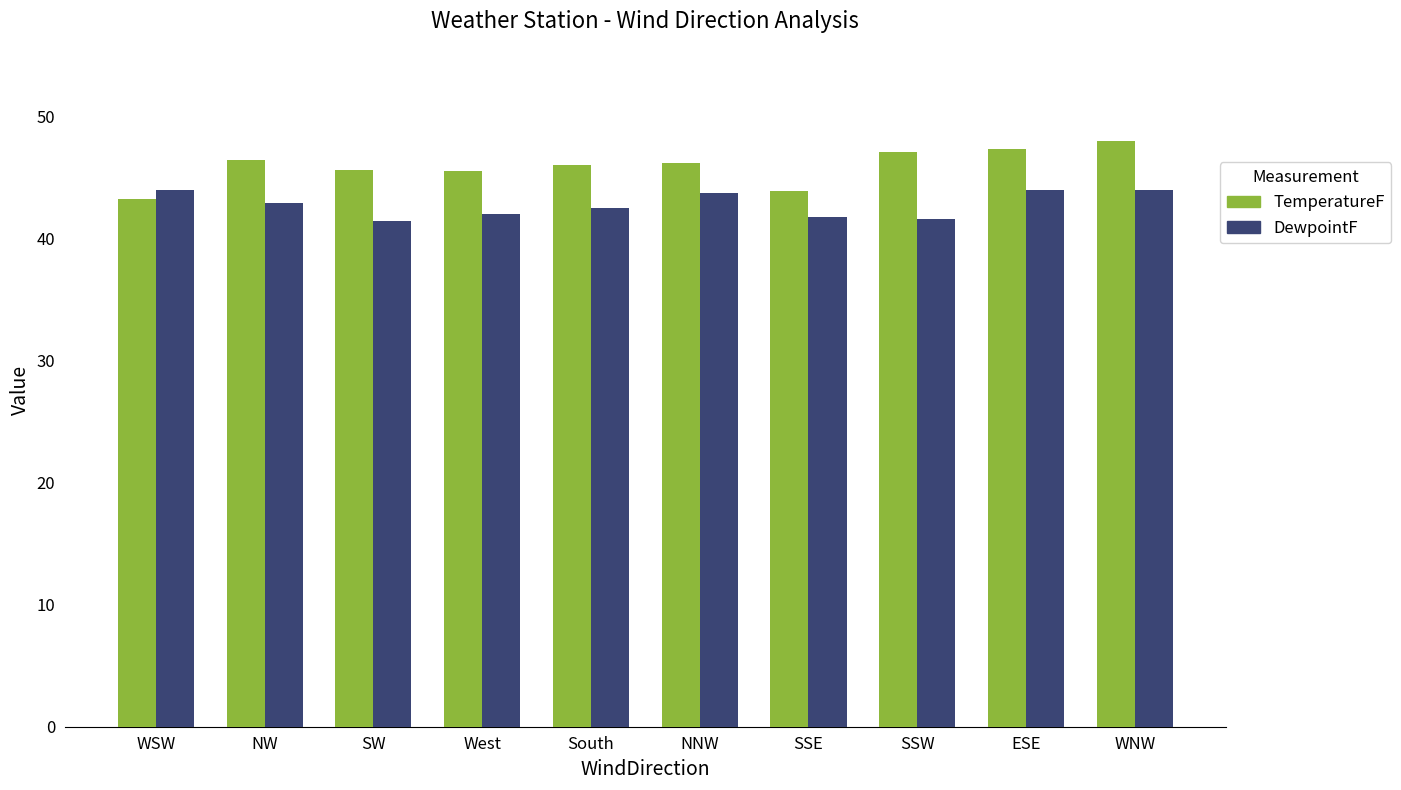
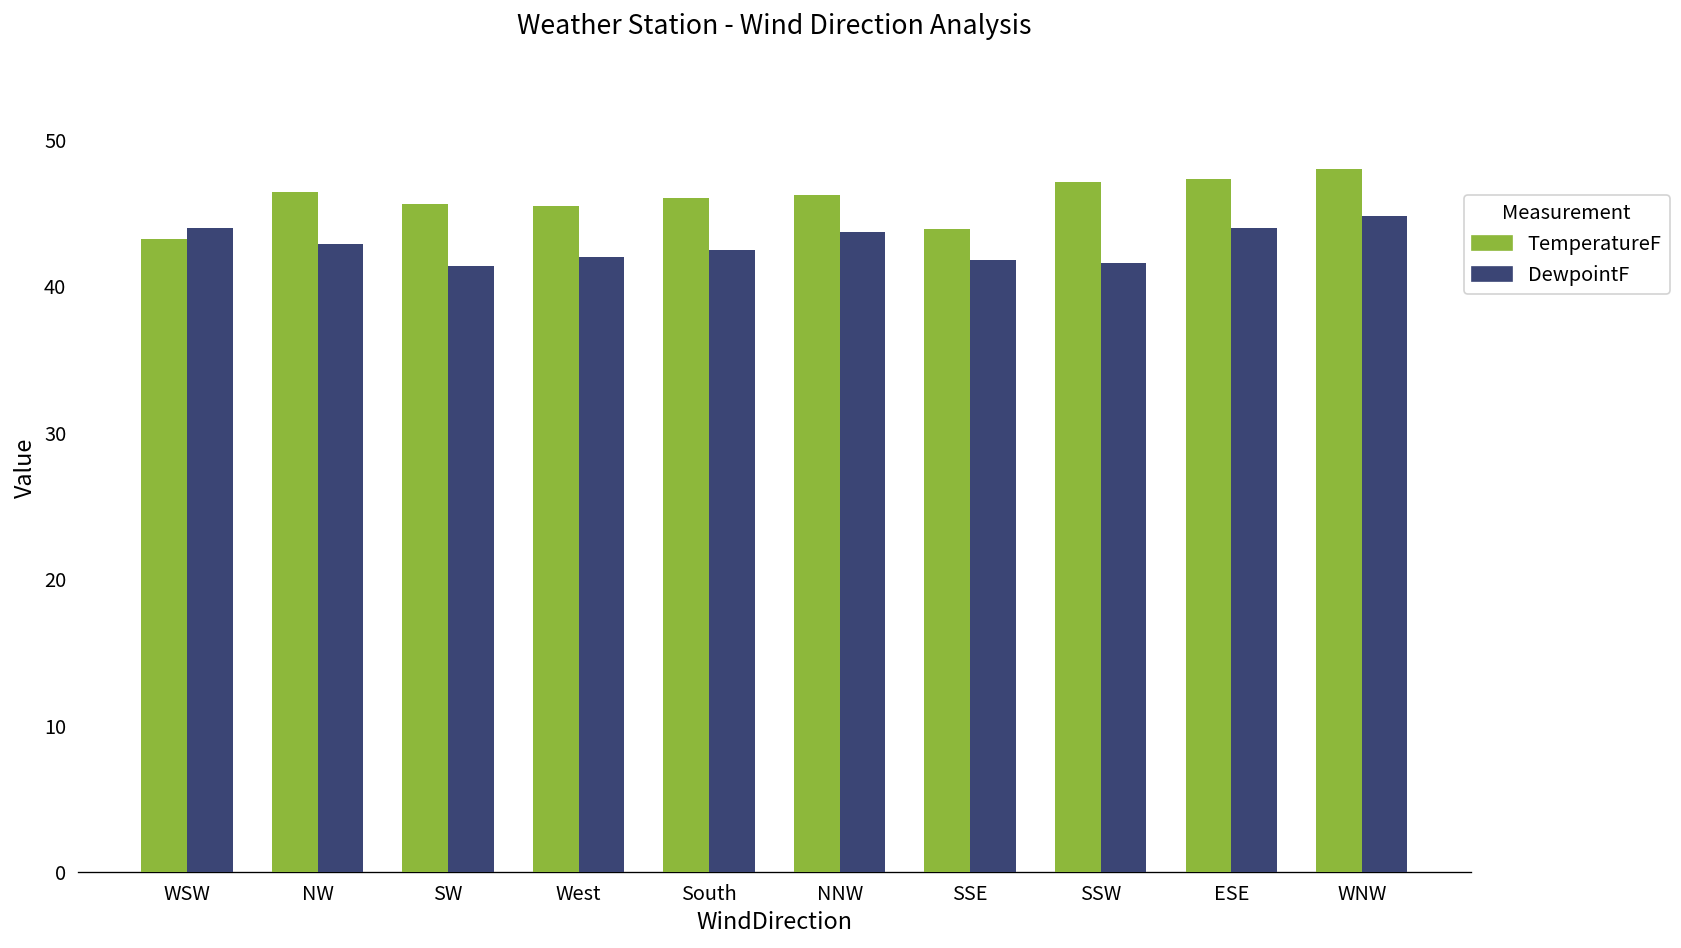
  {
    "TemperatureF": {
      "WSW": 43.2,
      "NW": 46.4,
      "SW": 45.6,
      "West": 45.5,
      "South": 46.0,
      "NNW": 46.2,
      "SSE": 43.9,
      "SSW": 47.1,
      "ESE": 47.3,
      "WNW": 48.0
    },
    "DewpointF": {
      "WSW": 44.0,
      "NW": 42.9,
      "SW": 41.4,
      "West": 42.0,
      "South": 42.5,
      "NNW": 43.7,
      "SSE": 41.8,
      "SSW": 41.6,
      "ESE": 44.0,
-     "WNW": 44.0
+     "WNW": 44.8
    }
  }
